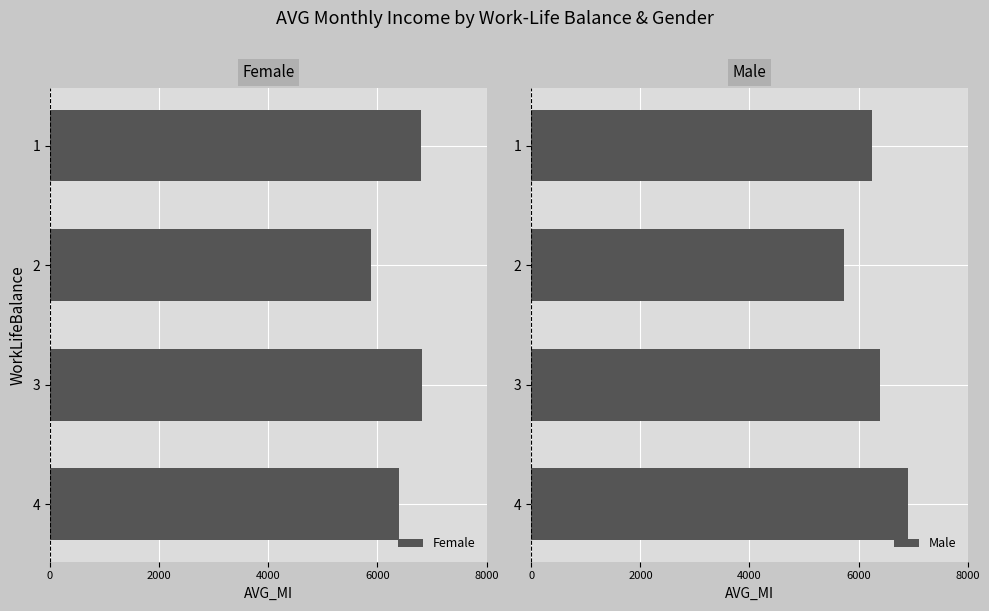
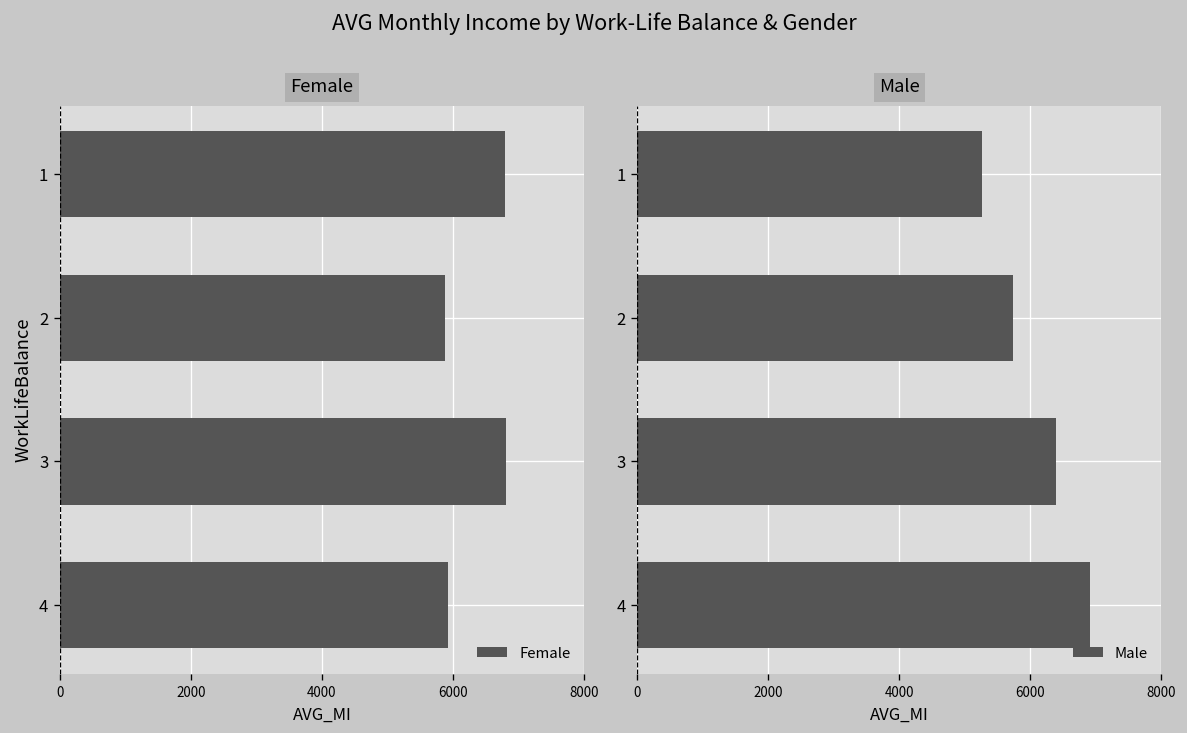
  {
    "Female": {
      "1": 6800,
      "2": 5900,
      "3": 6800,
-     "4": 6400
+     "4": 5900
    },
    "Male": {
-     "1": 6200,
+     "1": 5300,
      "2": 5700,
      "3": 6400,
      "4": 6900
    }
  }
